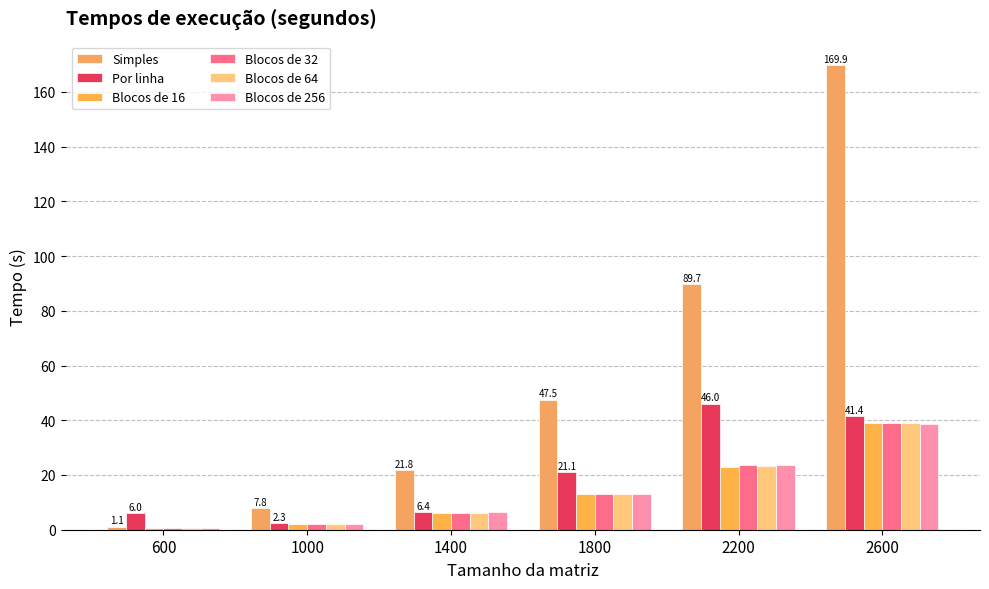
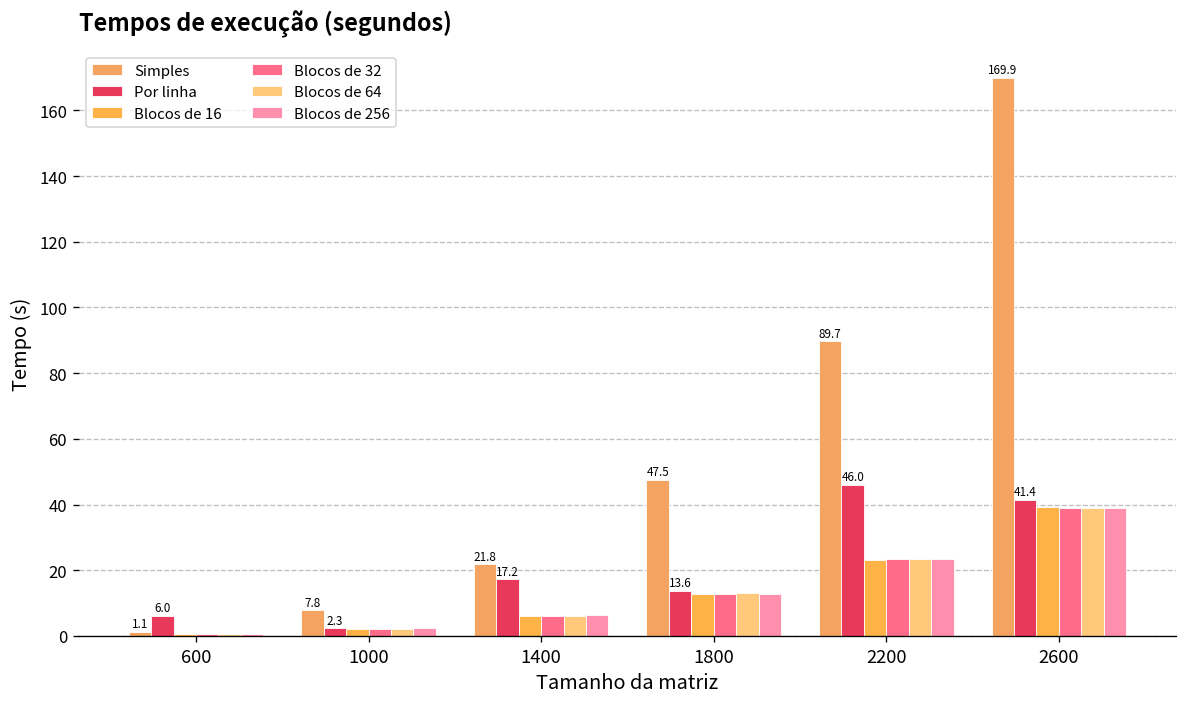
  {
    "Por linha": {
      "600": 6.0,
      "1000": 2.3,
-     "1400": 6.4,
-     "1800": 21.1,
+     "1400": 17.2,
+     "1800": 13.6,
      "2200": 46.0,
      "2600": 41.4
    }
  }
